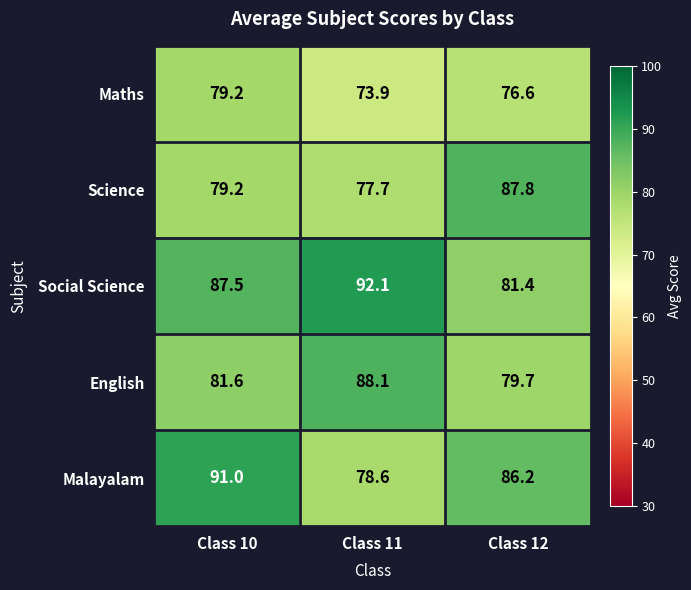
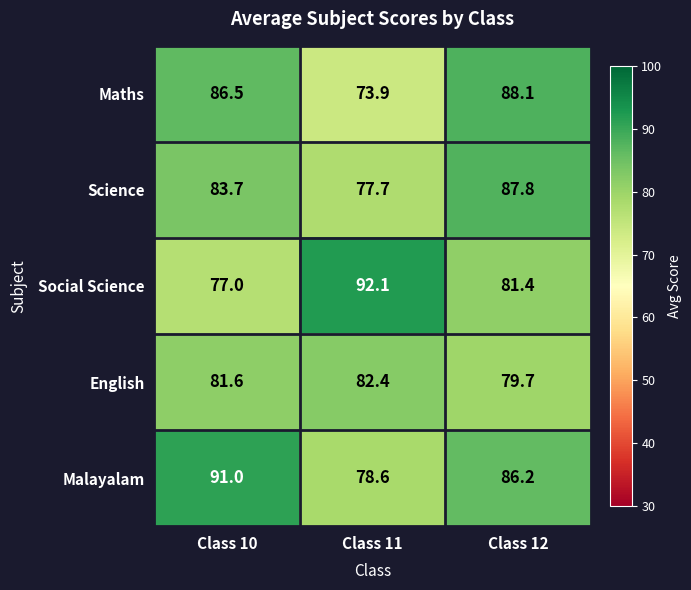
  {
    "Maths": {
-     "Class 10": 79.2,
+     "Class 10": 86.5,
      "Class 11": 73.9,
-     "Class 12": 76.6
+     "Class 12": 88.1
    },
    "Science": {
-     "Class 10": 79.2,
+     "Class 10": 83.7,
      "Class 11": 77.7,
      "Class 12": 87.8
    },
    "Social Science": {
-     "Class 10": 87.5,
+     "Class 10": 77.0,
      "Class 11": 92.1,
      "Class 12": 81.4
    },
    "English": {
      "Class 10": 81.6,
-     "Class 11": 88.1,
+     "Class 11": 82.4,
      "Class 12": 79.7
    },
    "Malayalam": {
      "Class 10": 91.0,
      "Class 11": 78.6,
      "Class 12": 86.2
    }
  }
